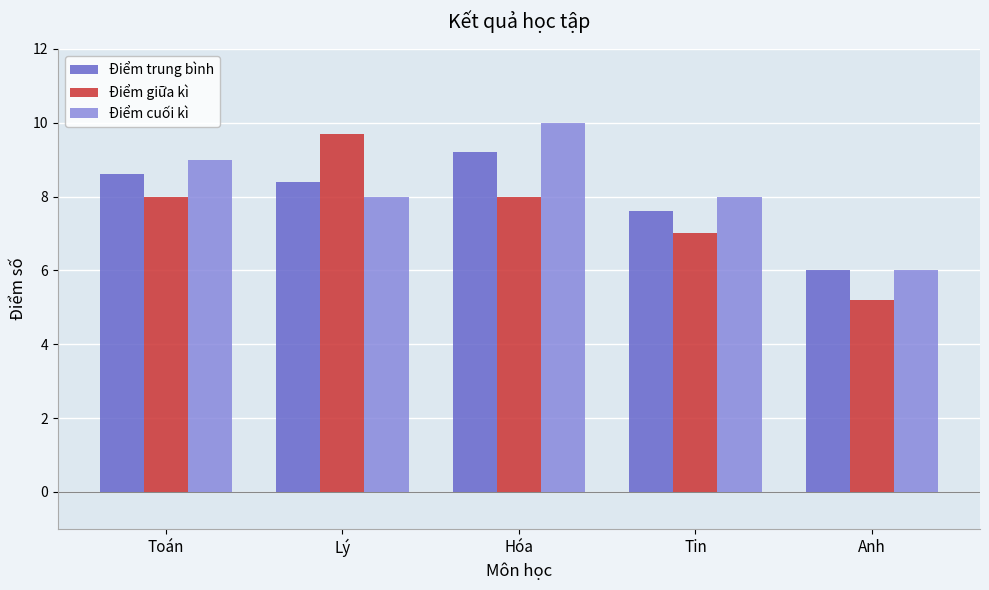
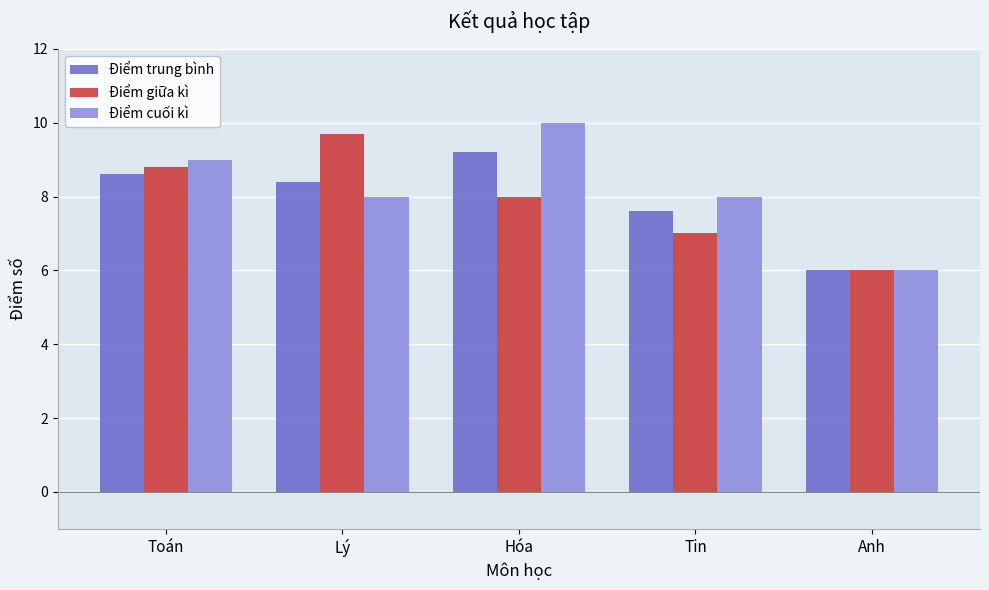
  {
    "Điểm giữa kì": {
-     "Toán": 8.0,
+     "Toán": 8.8,
      "Lý": 9.7,
      "Hóa": 8.0,
      "Tin": 7.0,
-     "Anh": 5.2
+     "Anh": 6.0
    }
  }
